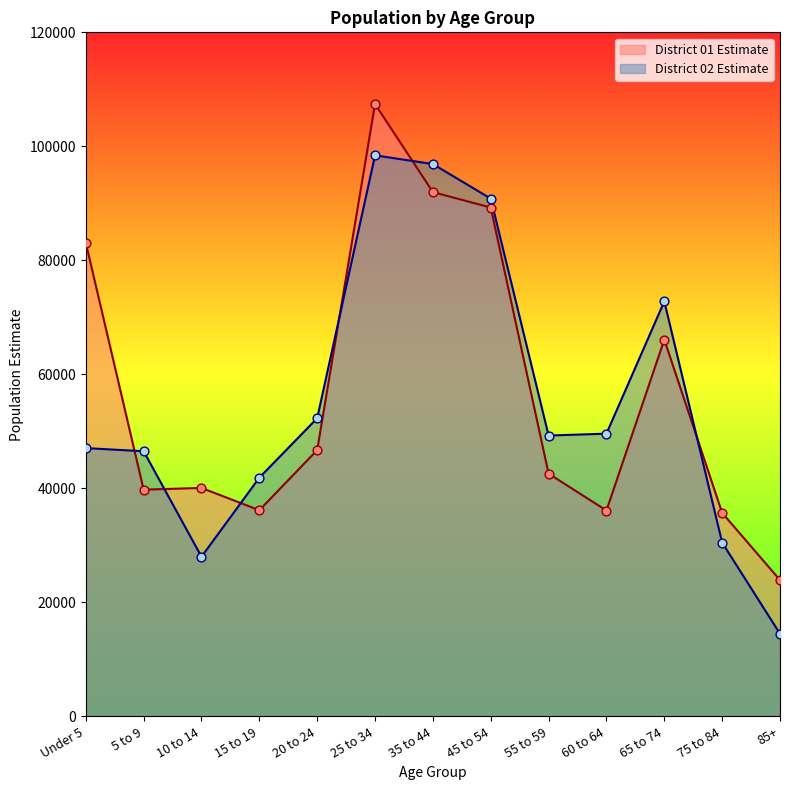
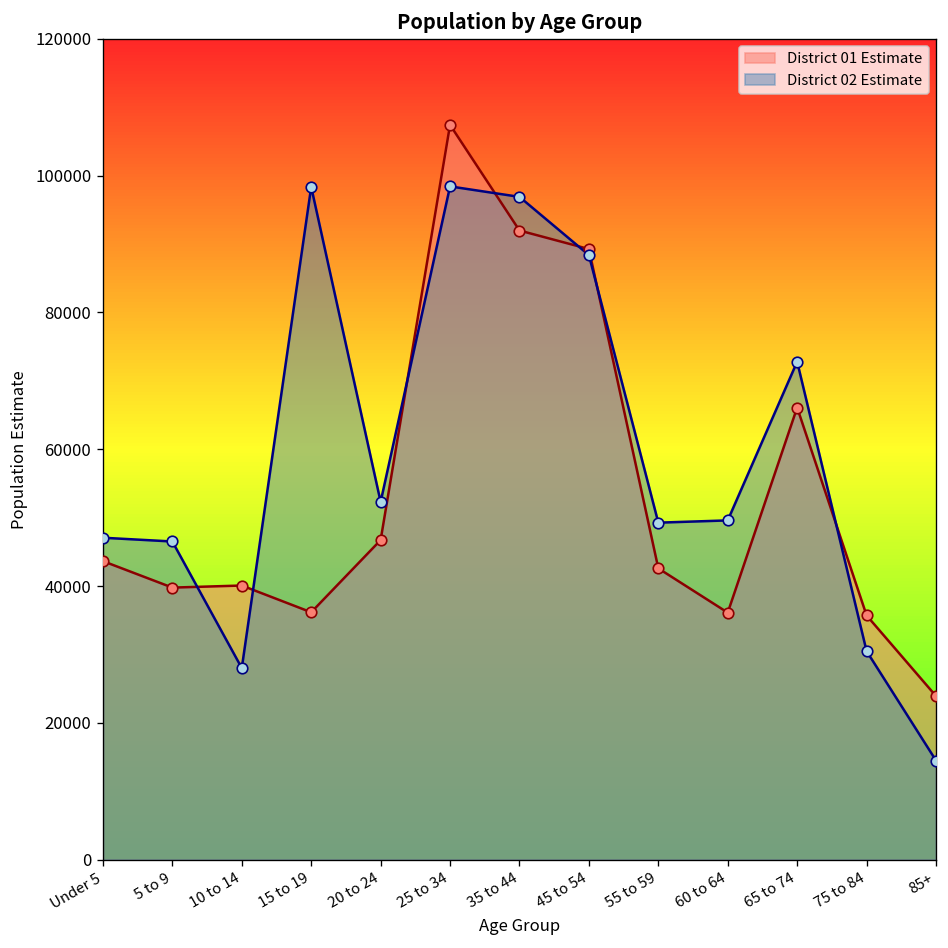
  {
    "District 01 Estimate": {
-     "Under 5": 83000,
+     "Under 5": 44000,
      "5 to 9": 40000,
      "10 to 14": 40000,
      "15 to 19": 36000,
      "20 to 24": 47000,
      "25 to 34": 107000,
      "35 to 44": 92000,
      "45 to 54": 89000,
      "55 to 59": 43000,
      "60 to 64": 36000,
      "65 to 74": 66000,
      "75 to 84": 36000,
      "85+": 24000
    },
    "District 02 Estimate": {
      "Under 5": 47000,
      "5 to 9": 47000,
      "10 to 14": 28000,
-     "15 to 19": 42000,
+     "15 to 19": 98000,
      "20 to 24": 52000,
      "25 to 34": 98000,
      "35 to 44": 97000,
-     "45 to 54": 91000,
+     "45 to 54": 88000,
      "55 to 59": 49000,
      "60 to 64": 50000,
      "65 to 74": 73000,
      "75 to 84": 30000,
      "85+": 15000
    }
  }
